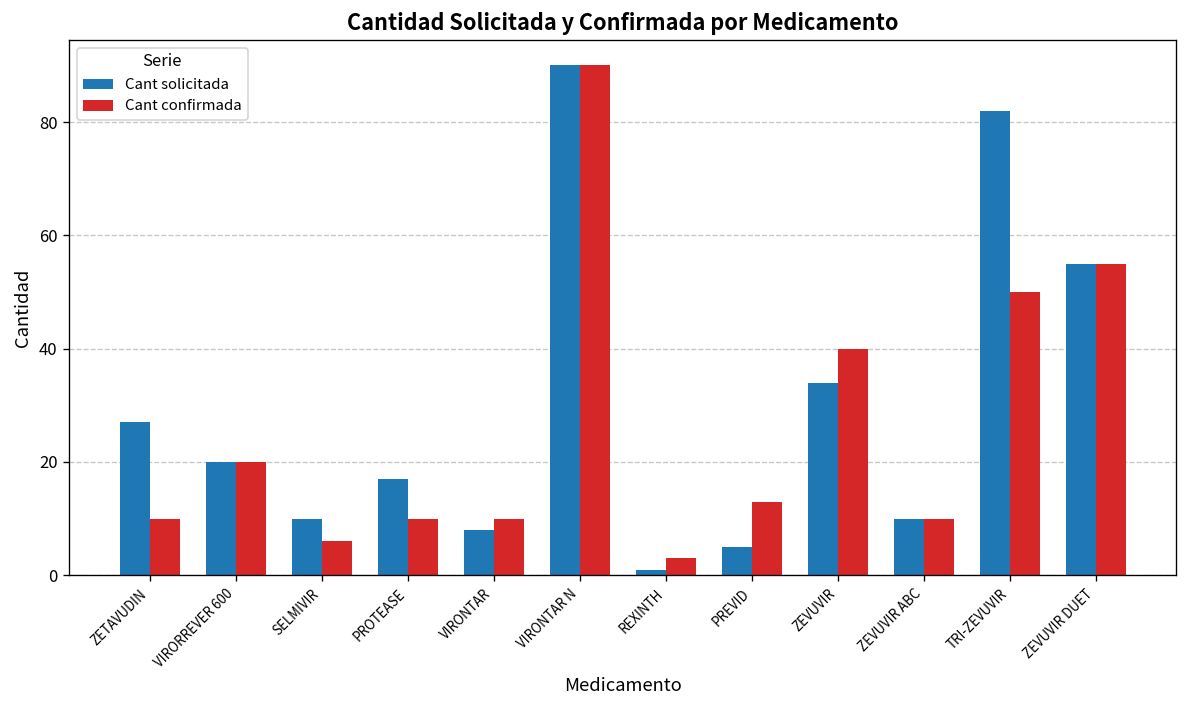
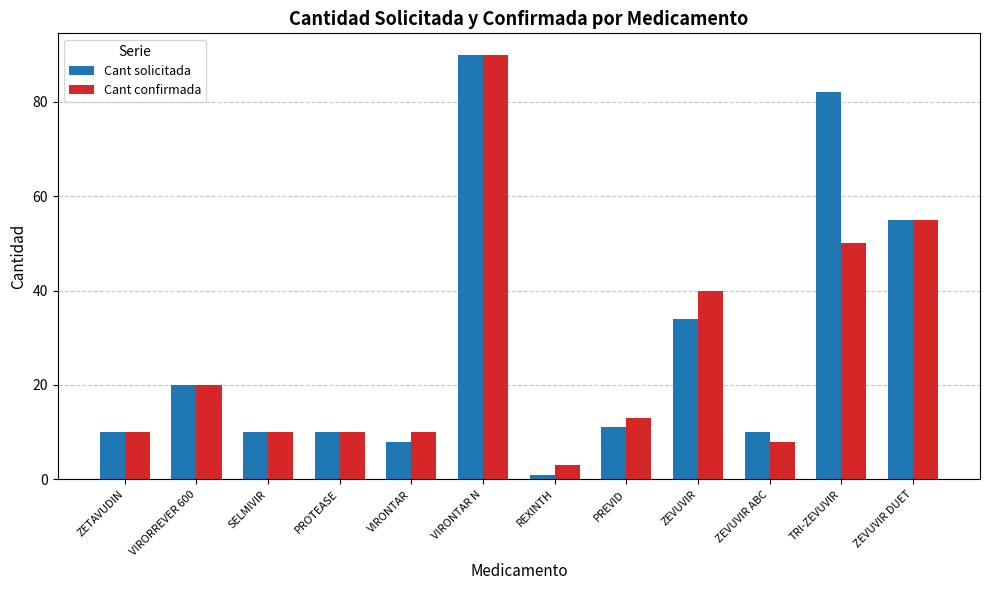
  {
    "Cant solicitada": {
-     "ZETAVUDIN": 27,
+     "ZETAVUDIN": 10,
      "VIRORREVER 600": 20,
      "SELMIVIR": 10,
-     "PROTEASE": 17,
+     "PROTEASE": 10,
      "VIRONTAR": 8,
      "VIRONTAR N": 90,
      "REXINTH": 1,
-     "PREVID": 5,
+     "PREVID": 11,
      "ZEVUVIR": 34,
      "ZEVUVIR ABC": 10,
      "TRI-ZEVUVIR": 82,
      "ZEVUVIR DUET": 55
    },
    "Cant confirmada": {
      "ZETAVUDIN": 10,
      "VIRORREVER 600": 20,
-     "SELMIVIR": 6,
+     "SELMIVIR": 10,
      "PROTEASE": 10,
      "VIRONTAR": 10,
      "VIRONTAR N": 90,
      "REXINTH": 3,
      "PREVID": 13,
      "ZEVUVIR": 40,
-     "ZEVUVIR ABC": 10,
+     "ZEVUVIR ABC": 8,
      "TRI-ZEVUVIR": 50,
      "ZEVUVIR DUET": 55
    }
  }
